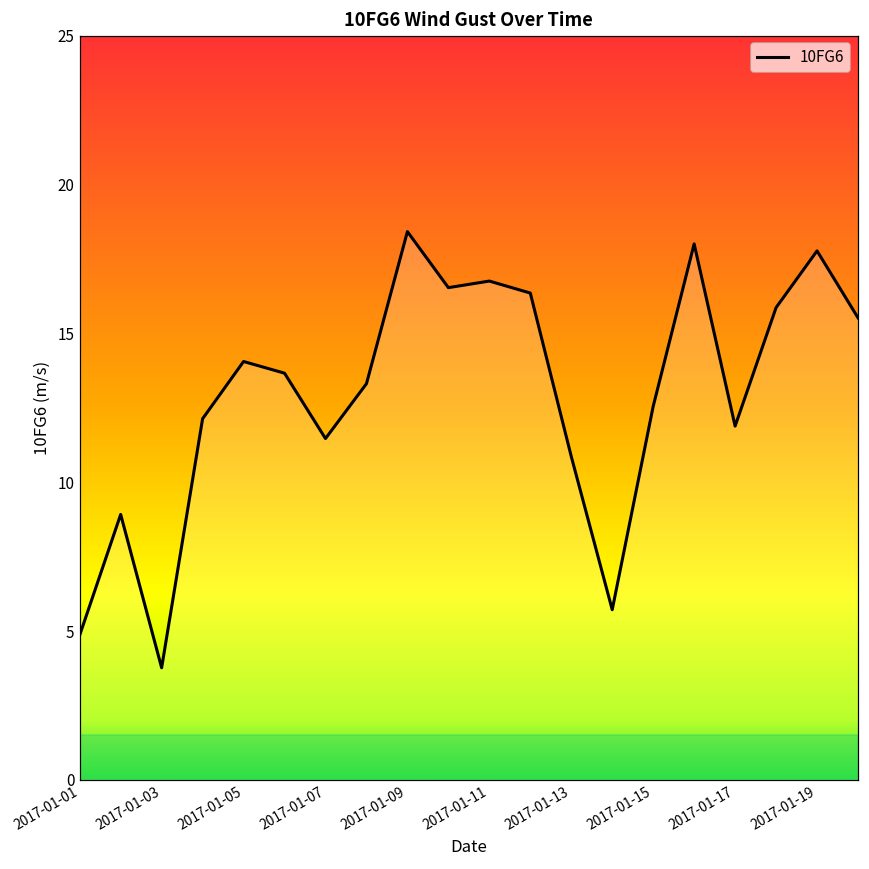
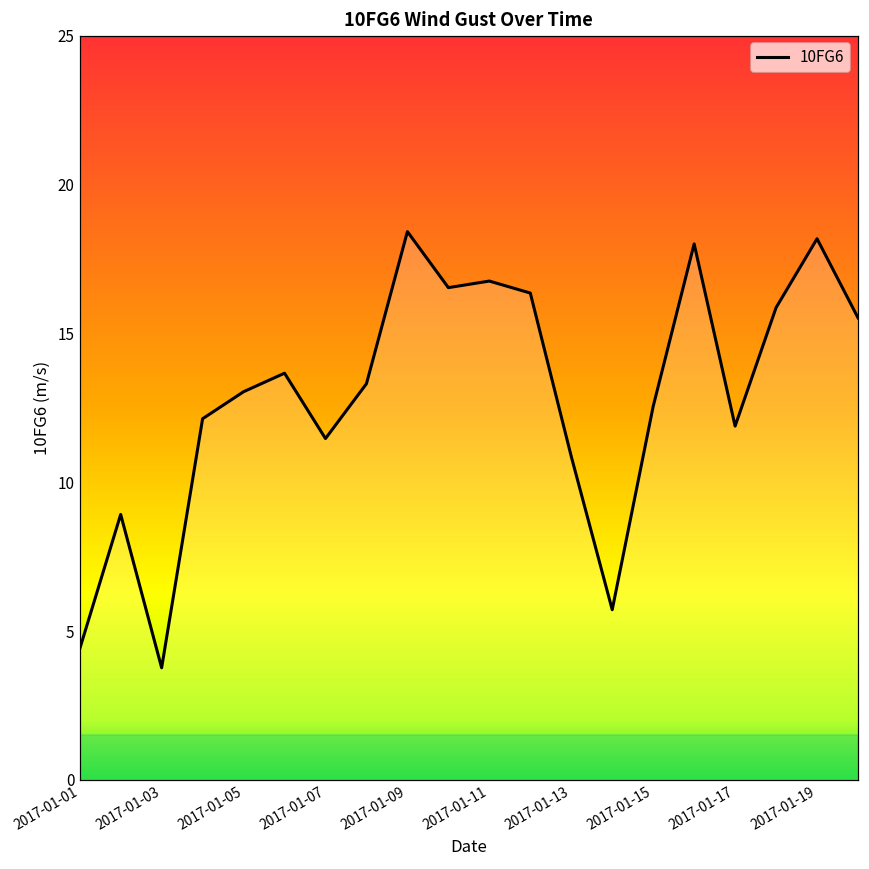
  {
-   "2017-01-01": 4.9,
+   "2017-01-01": 4.4,
    "2017-01-03": 3.8,
-   "2017-01-05": 14.1,
+   "2017-01-05": 13.0,
    "2017-01-07": 11.5,
    "2017-01-09": 18.4,
    "2017-01-11": 16.8,
    "2017-01-13": 10.9,
    "2017-01-15": 12.5,
    "2017-01-17": 11.9,
-   "2017-01-19": 17.8
+   "2017-01-19": 18.2
  }
